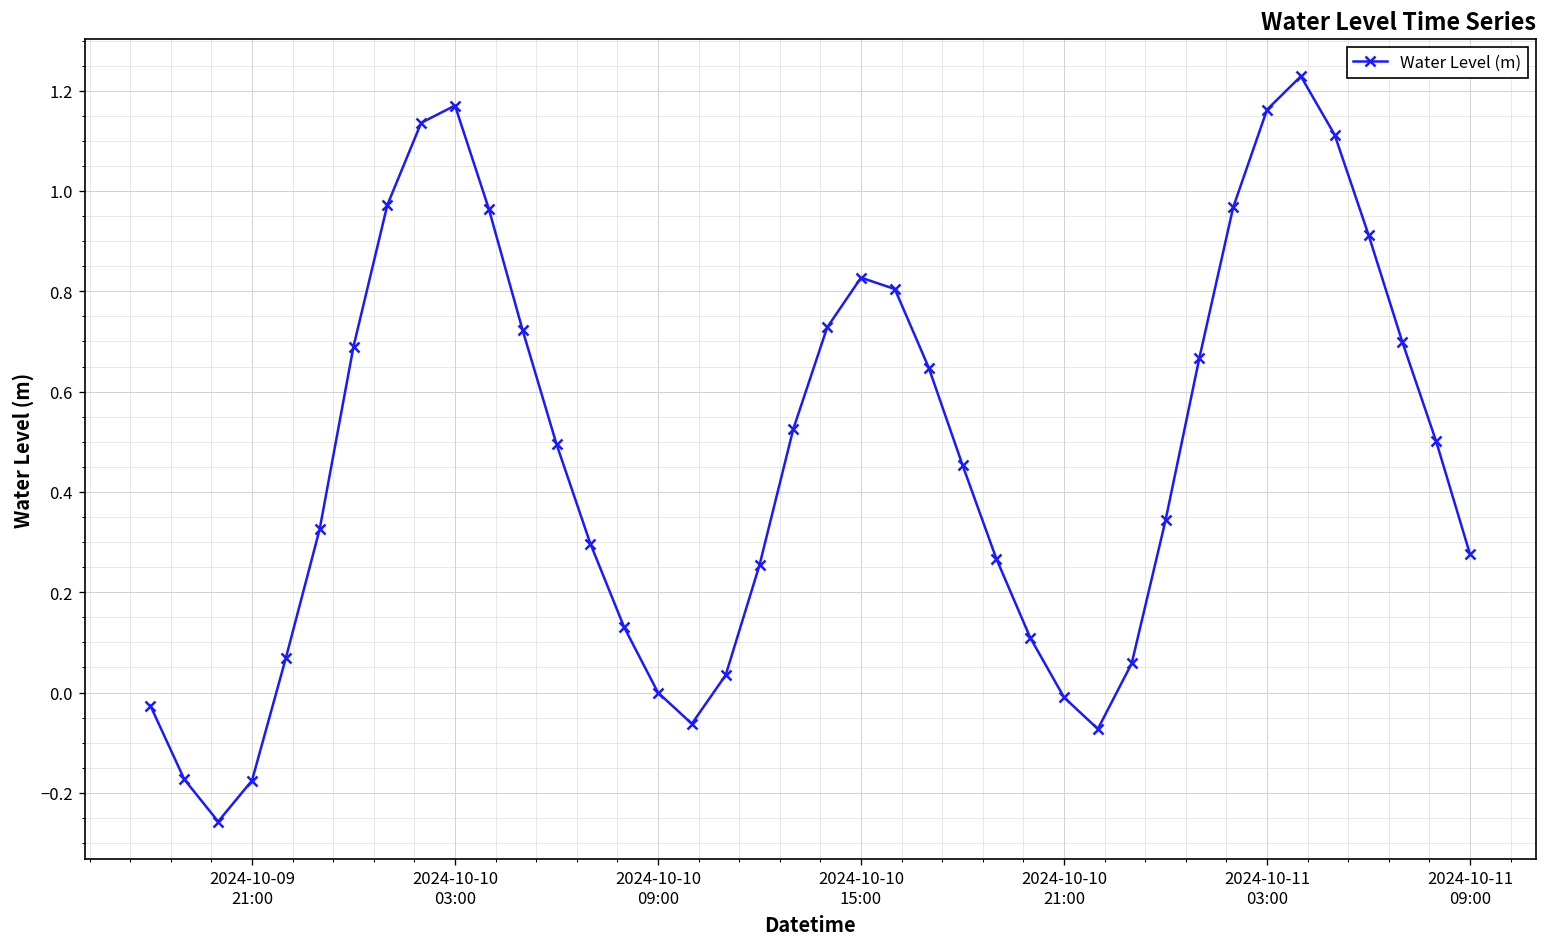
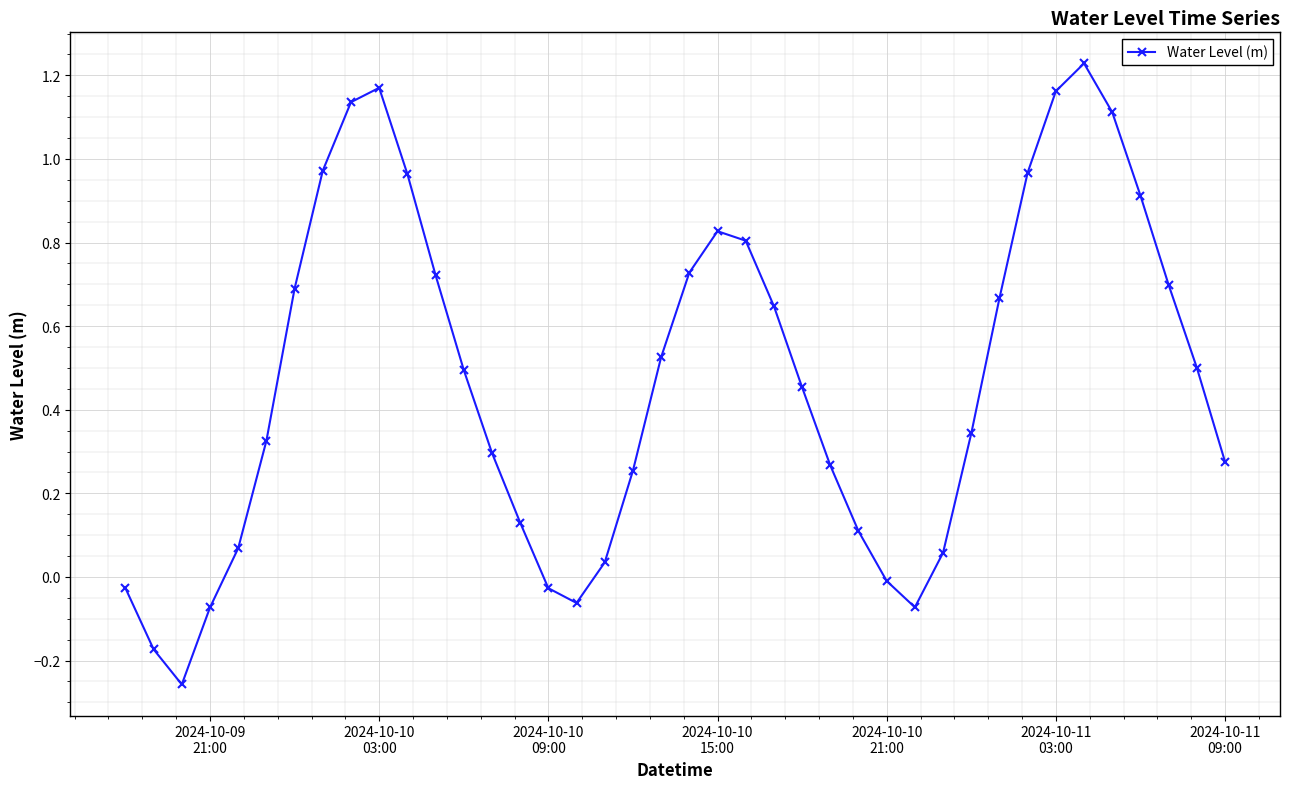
  {
-   "2024-10-09 21:00": -0.18,
+   "2024-10-09 21:00": -0.07,
    "2024-10-10 03:00": 1.17,
-   "2024-10-10 09:00": 0.00,
+   "2024-10-10 09:00": -0.03,
    "2024-10-10 15:00": 0.83,
    "2024-10-10 21:00": -0.01,
    "2024-10-11 03:00": 1.16,
    "2024-10-11 09:00": 0.28
  }
